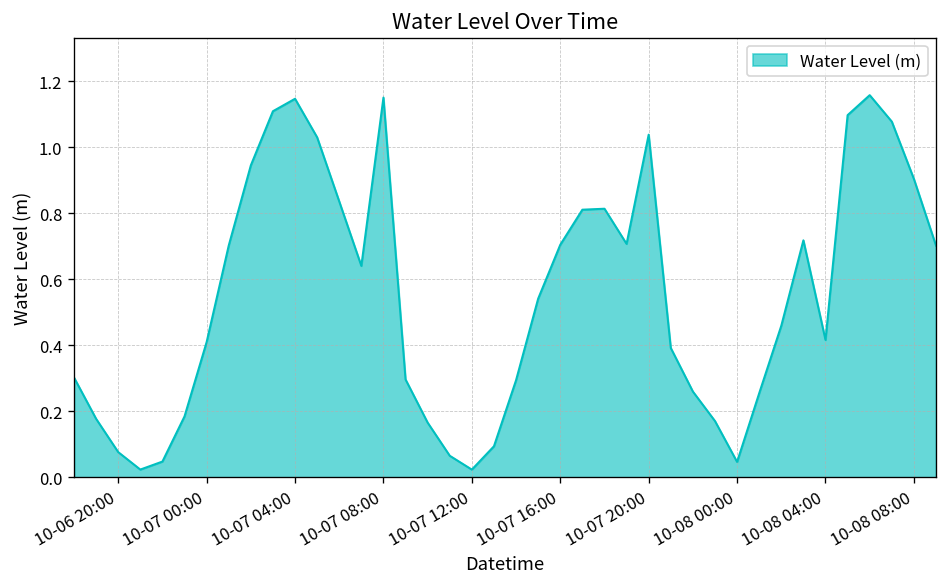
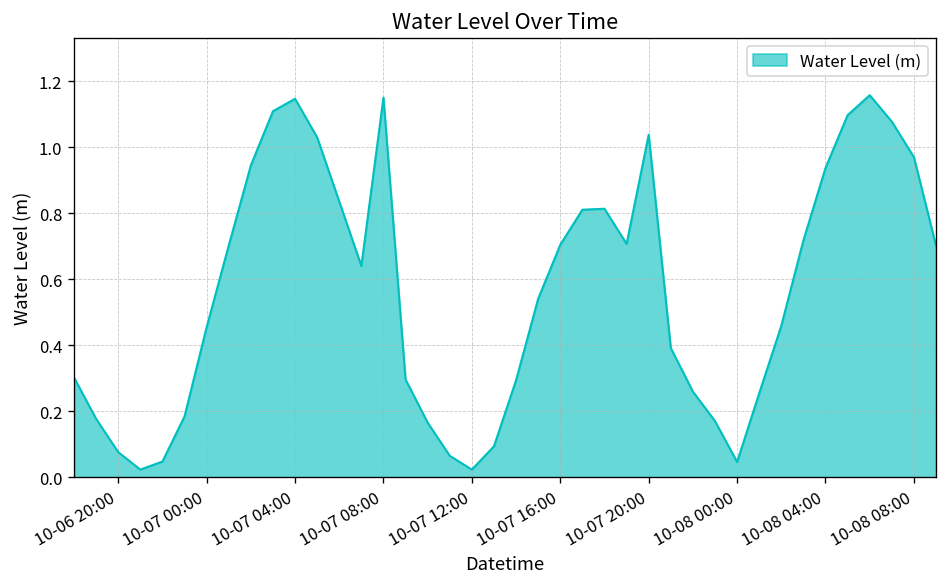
  {
    "10-06 20:00": 0.08,
-   "10-07 00:00": 0.41,
+   "10-07 00:00": 0.45,
    "10-07 04:00": 1.15,
    "10-07 08:00": 1.15,
    "10-07 12:00": 0.02,
    "10-07 16:00": 0.70,
    "10-07 20:00": 1.04,
    "10-08 00:00": 0.05,
-   "10-08 04:00": 0.42,
-   "10-08 08:00": 0.90
+   "10-08 04:00": 0.94,
+   "10-08 08:00": 0.97
  }
